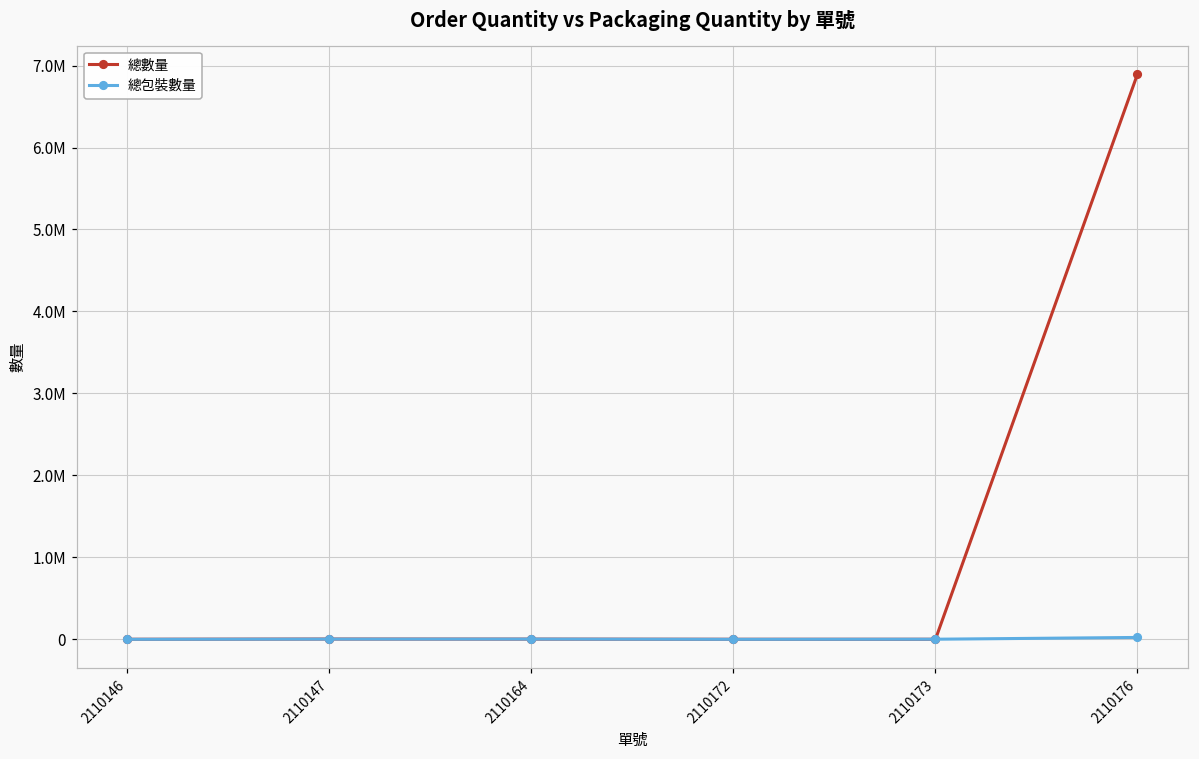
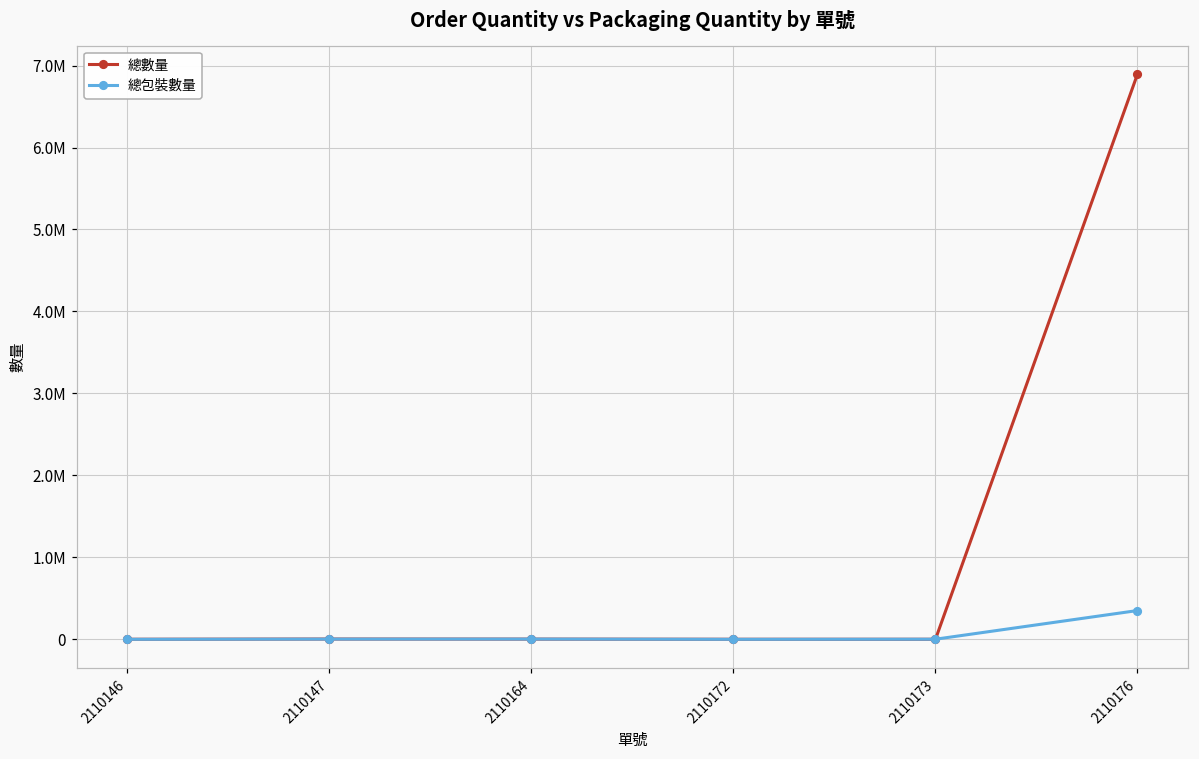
  {
    "總數量": {
      "2110176": 6900000
    },
    "總包裝數量": {
-     "2110176": 0
+     "2110176": 400000
    }
  }
